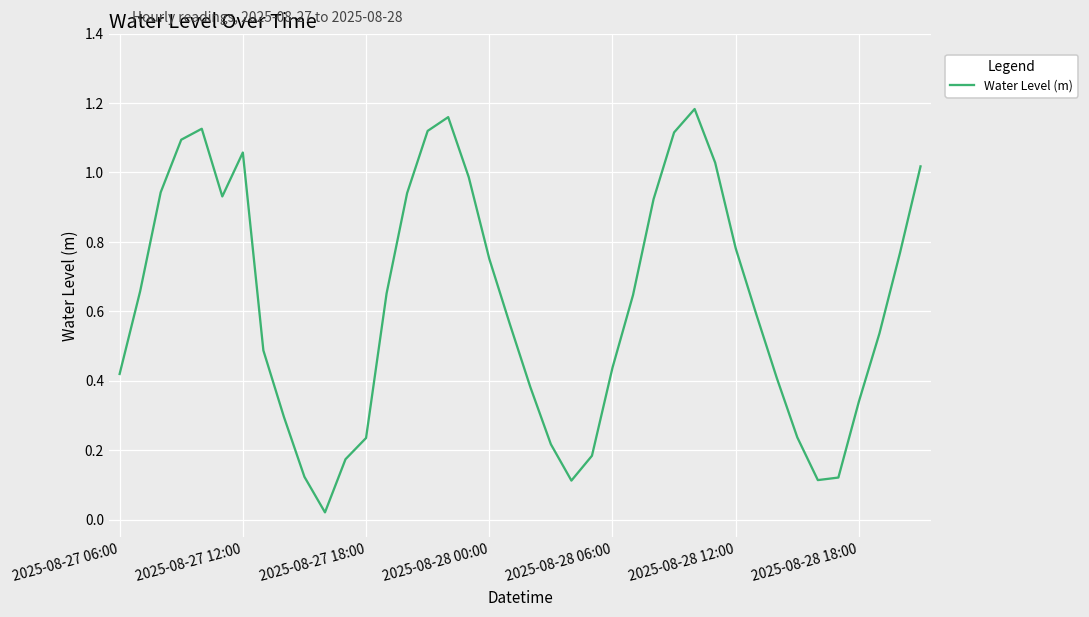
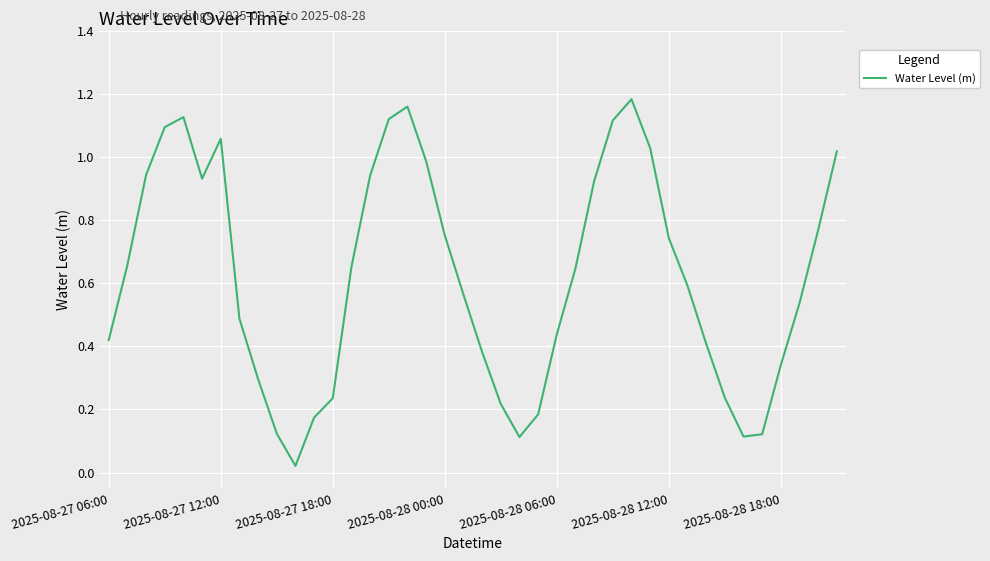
  {
    "2025-08-27 06:00": 0.42,
    "2025-08-27 12:00": 1.06,
    "2025-08-27 18:00": 0.24,
    "2025-08-28 00:00": 0.75,
    "2025-08-28 06:00": 0.44,
-   "2025-08-28 12:00": 0.78,
+   "2025-08-28 12:00": 0.74,
    "2025-08-28 18:00": 0.34
  }
